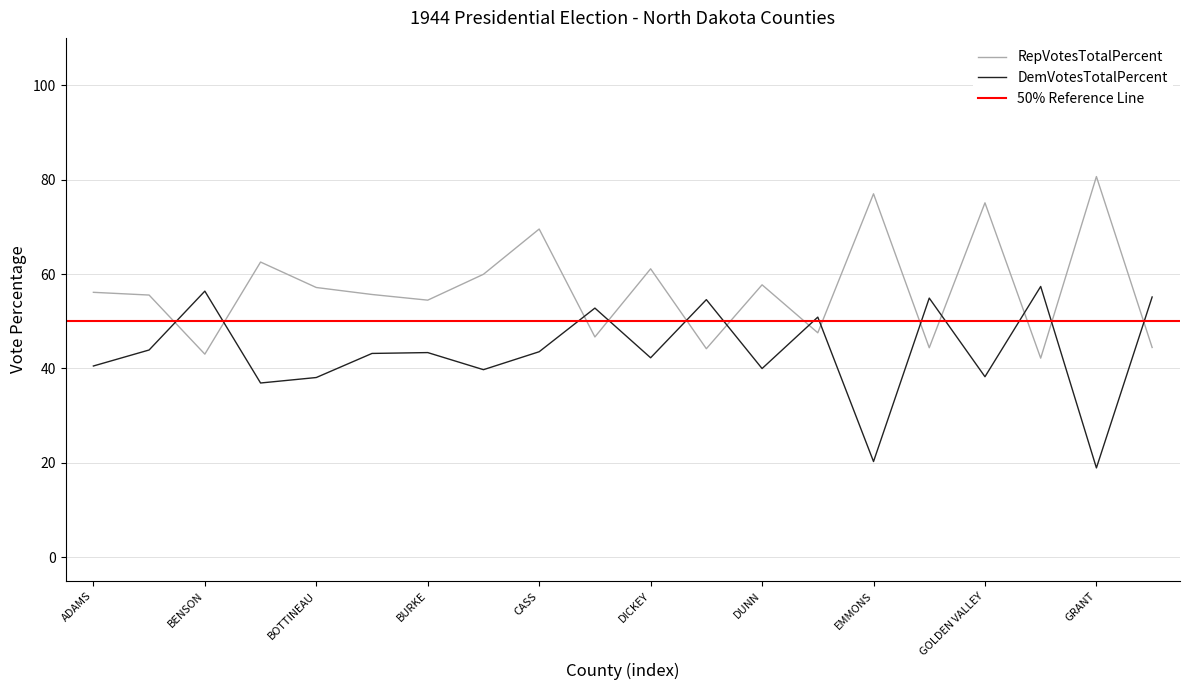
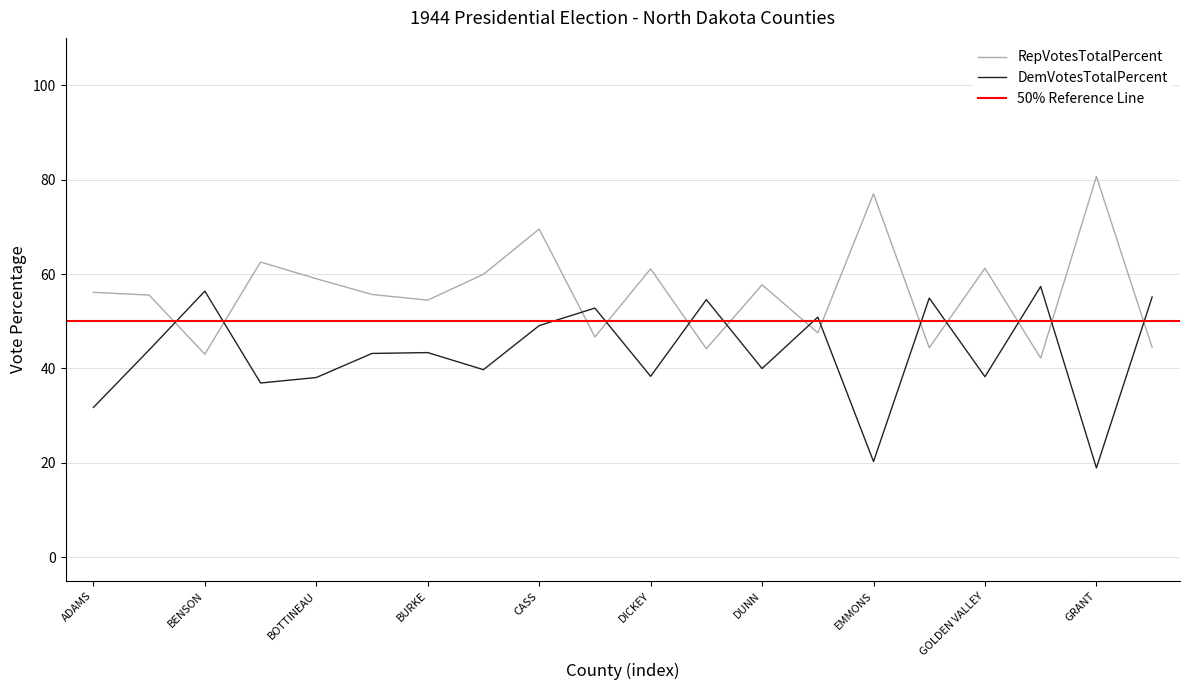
  {
    "RepVotesTotalPercent": {
      "ADAMS": 56,
      "BENSON": 43,
-     "BOTTINEAU": 57,
+     "BOTTINEAU": 59,
      "BURKE": 54,
      "CASS": 70,
      "DICKEY": 61,
      "DUNN": 58,
      "EMMONS": 77,
-     "GOLDEN VALLEY": 75,
+     "GOLDEN VALLEY": 61,
      "GRANT": 81
    },
    "DemVotesTotalPercent": {
-     "ADAMS": 41,
+     "ADAMS": 32,
      "BENSON": 56,
      "BOTTINEAU": 38,
      "BURKE": 43,
-     "CASS": 44,
-     "DICKEY": 42,
+     "CASS": 49,
+     "DICKEY": 38,
      "DUNN": 40,
      "EMMONS": 20,
      "GOLDEN VALLEY": 38,
      "GRANT": 19
    }
  }
